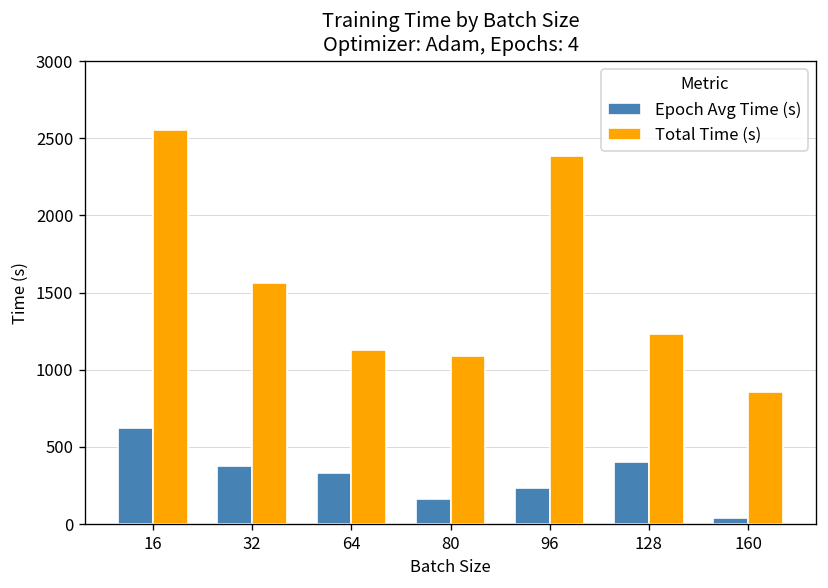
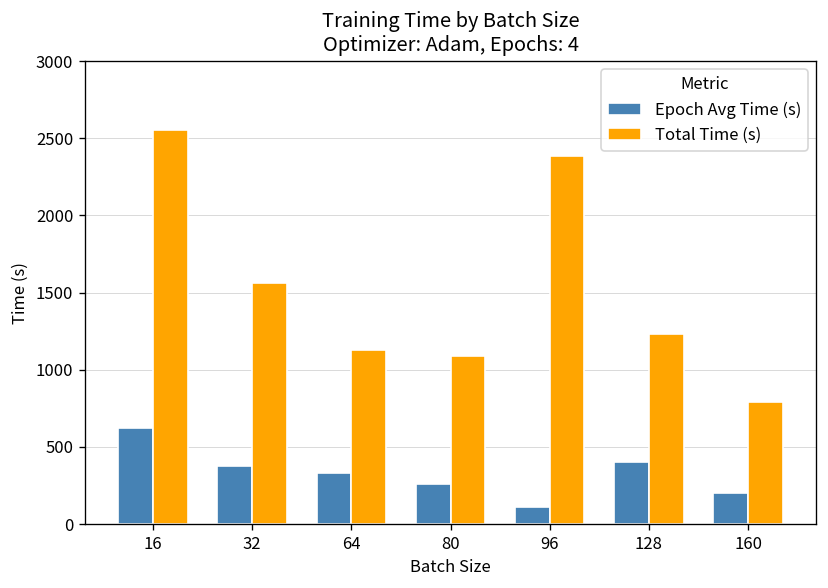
  {
    "Epoch Avg Time (s)": {
      "16": 620,
      "32": 380,
      "64": 330,
-     "80": 160,
-     "96": 230,
+     "80": 260,
+     "96": 110,
      "128": 400,
-     "160": 40
+     "160": 200
    },
    "Total Time (s)": {
      "16": 2550,
      "32": 1560,
      "64": 1130,
      "80": 1090,
      "96": 2380,
      "128": 1230,
-     "160": 860
+     "160": 790
    }
  }
